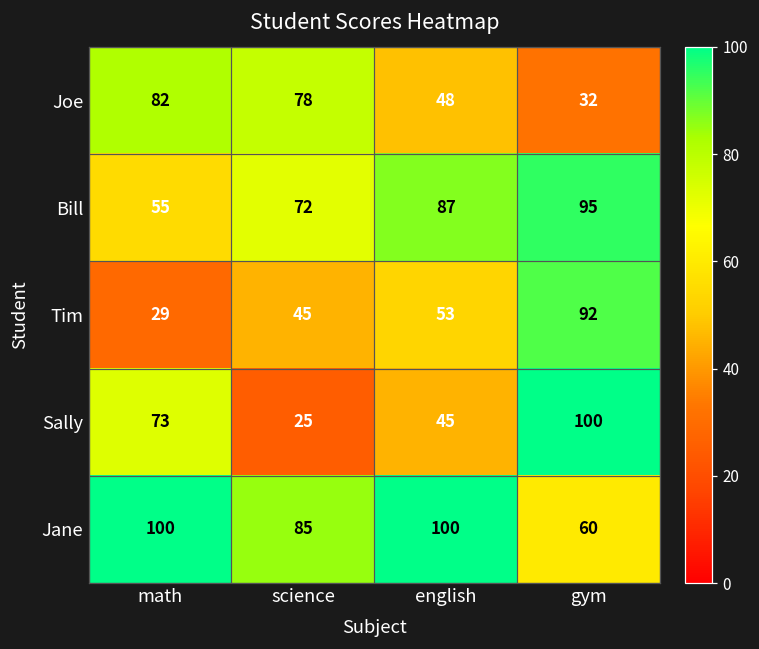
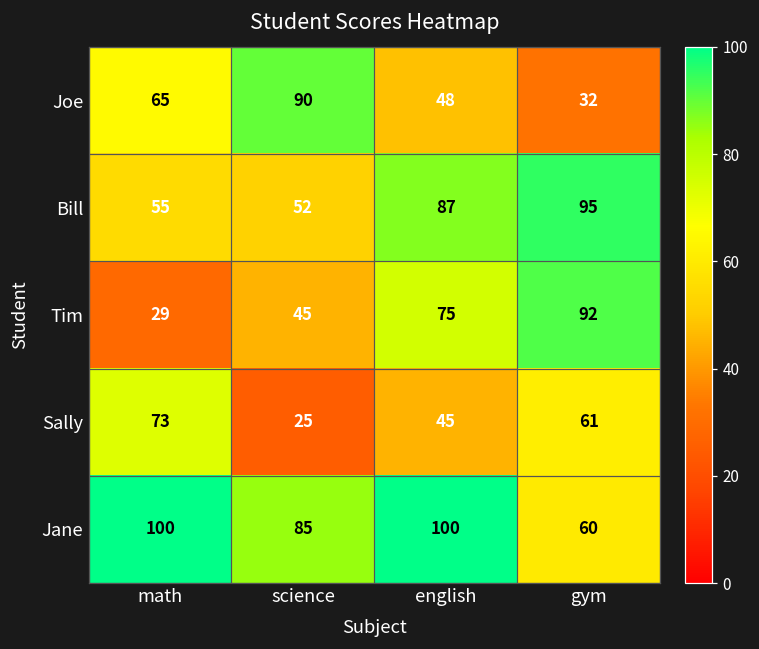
  {
    "Joe": {
-     "math": 82,
-     "science": 78,
+     "math": 65,
+     "science": 90,
      "english": 48,
      "gym": 32
    },
    "Bill": {
      "math": 55,
-     "science": 72,
+     "science": 52,
      "english": 87,
      "gym": 95
    },
    "Tim": {
      "math": 29,
      "science": 45,
-     "english": 53,
+     "english": 75,
      "gym": 92
    },
    "Sally": {
      "math": 73,
      "science": 25,
      "english": 45,
-     "gym": 100
+     "gym": 61
    },
    "Jane": {
      "math": 100,
      "science": 85,
      "english": 100,
      "gym": 60
    }
  }
